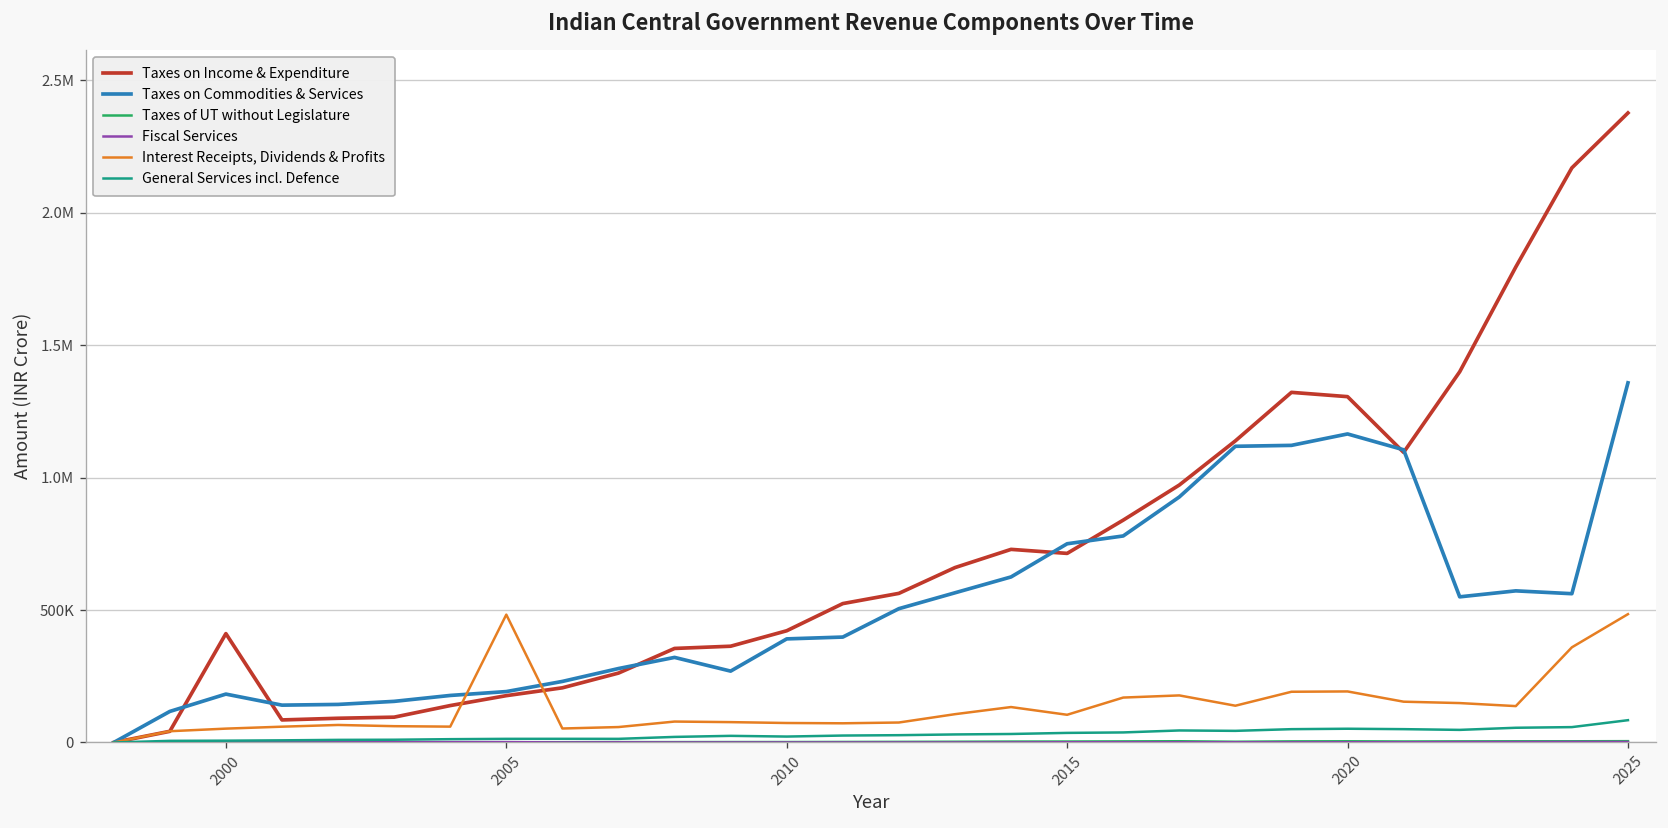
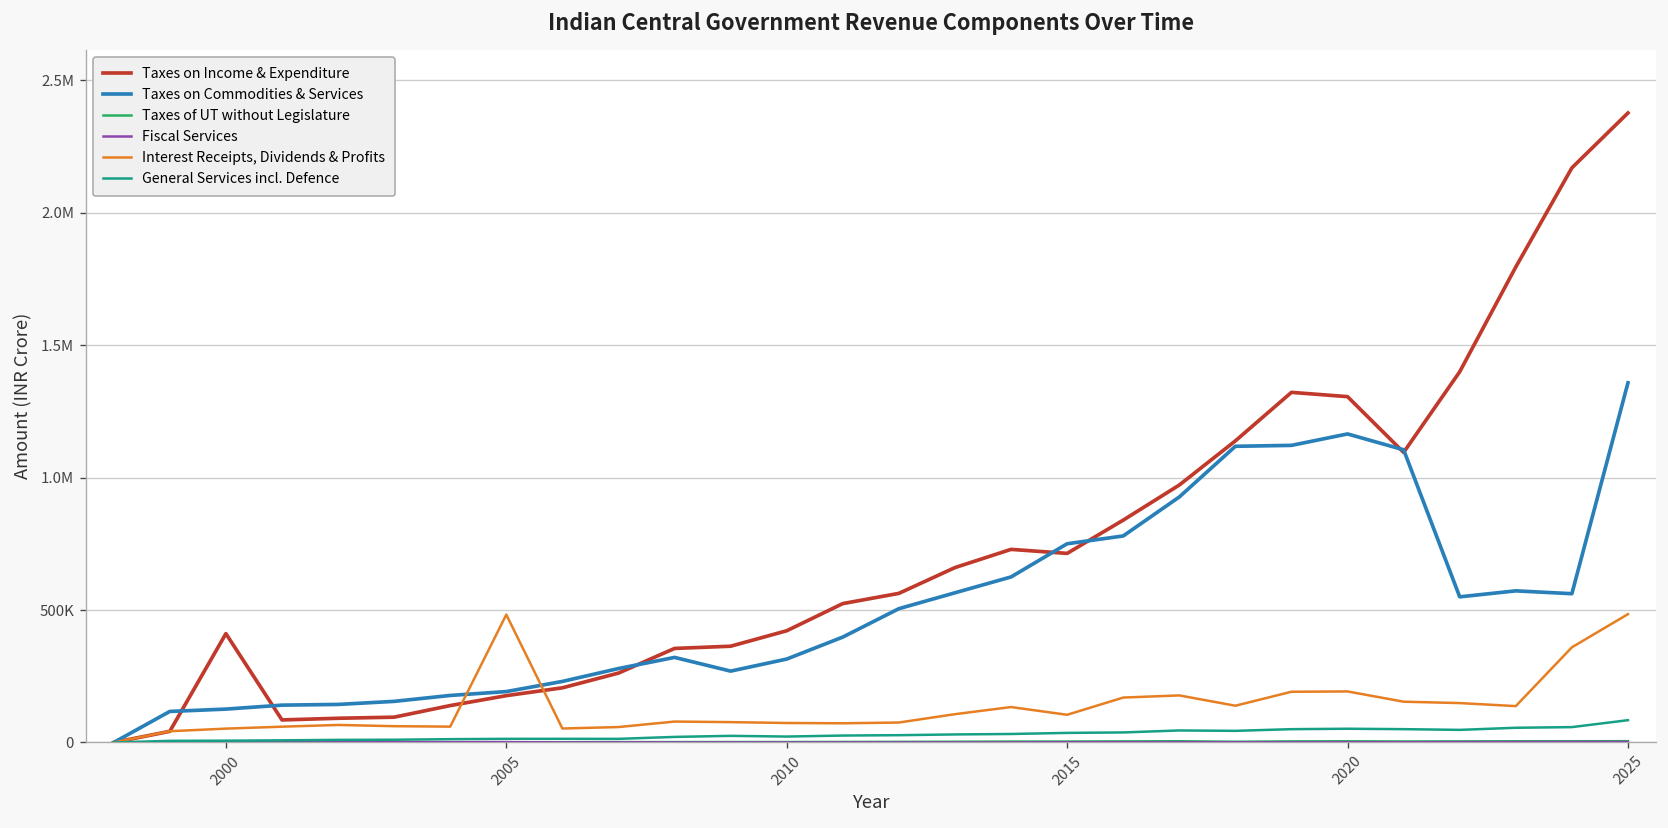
  {
    "Taxes on Income & Expenditure": {
      "2000": 410000,
      "2005": 180000,
      "2010": 420000,
      "2015": 710000,
      "2020": 1310000,
      "2025": 2380000
    },
    "Taxes on Commodities & Services": {
-     "2000": 180000,
+     "2000": 130000,
      "2005": 190000,
-     "2010": 390000,
+     "2010": 320000,
      "2015": 750000,
      "2020": 1170000,
      "2025": 1360000
    },
    "Interest Receipts, Dividends & Profits": {
      "2000": 50000,
      "2005": 480000,
      "2010": 70000,
      "2015": 100000,
      "2020": 190000,
      "2025": 480000
    }
  }
